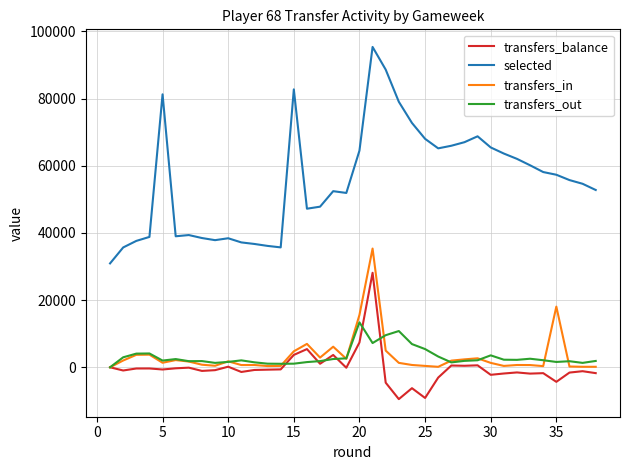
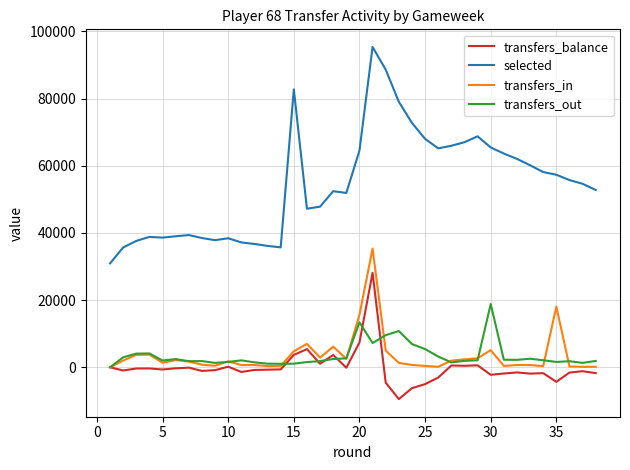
  {
    "transfers_balance": {
      "5": -1000,
      "10": 0,
      "15": 4000,
      "20": 7000,
-     "25": -9000,
+     "25": -5000,
      "30": -2000,
      "35": -4000
    },
    "selected": {
-     "5": 81000,
+     "5": 39000,
      "10": 38000,
      "15": 83000,
      "20": 64000,
      "25": 68000,
      "30": 65000,
      "35": 57000
    },
    "transfers_in": {
      "15": 5000,
      "20": 16000,
      "25": 0,
-     "30": 1000,
+     "30": 5000,
      "35": 18000
    },
    "transfers_out": {
      "15": 1000,
      "20": 13000,
      "25": 5000,
-     "30": 4000,
+     "30": 19000,
      "35": 2000
    }
  }
